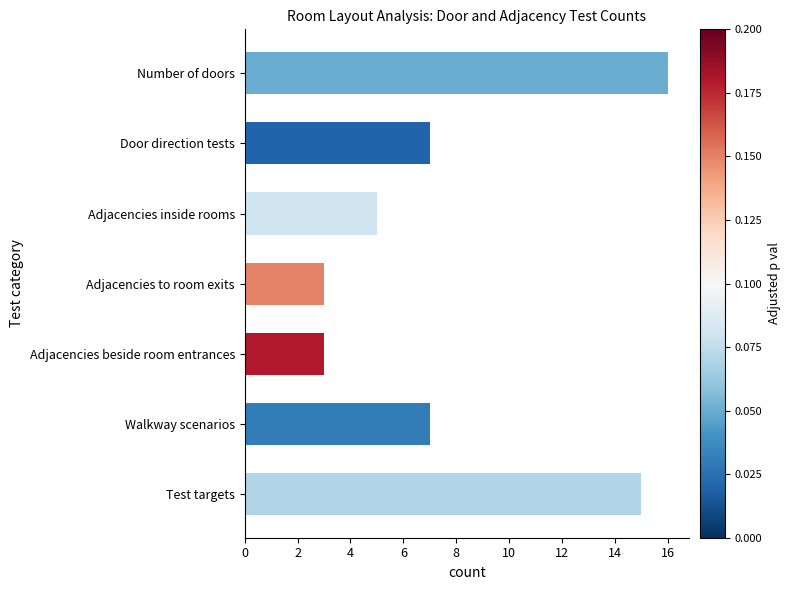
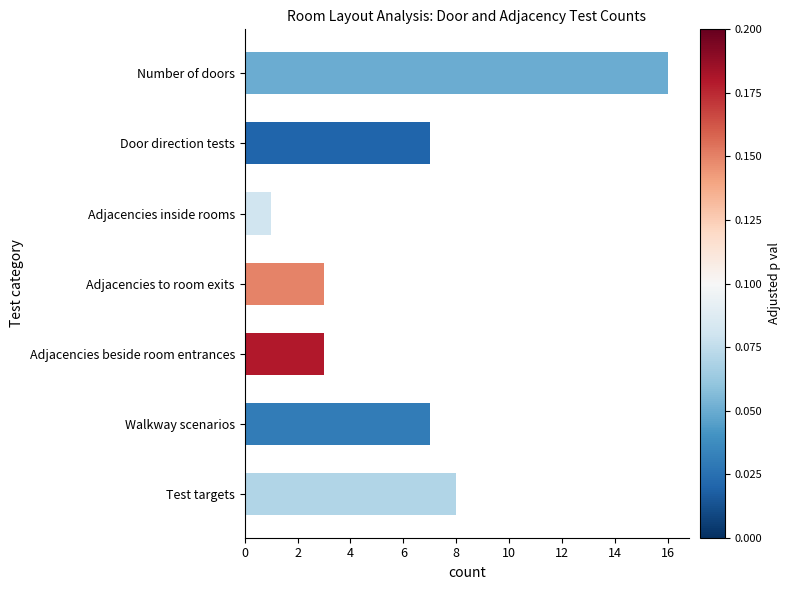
  {
    "Number of doors": 16,
    "Door direction tests": 7,
-   "Adjacencies inside rooms": 5,
+   "Adjacencies inside rooms": 1,
    "Adjacencies to room exits": 3,
    "Adjacencies beside room entrances": 3,
    "Walkway scenarios": 7,
-   "Test targets": 15
+   "Test targets": 8
  }
